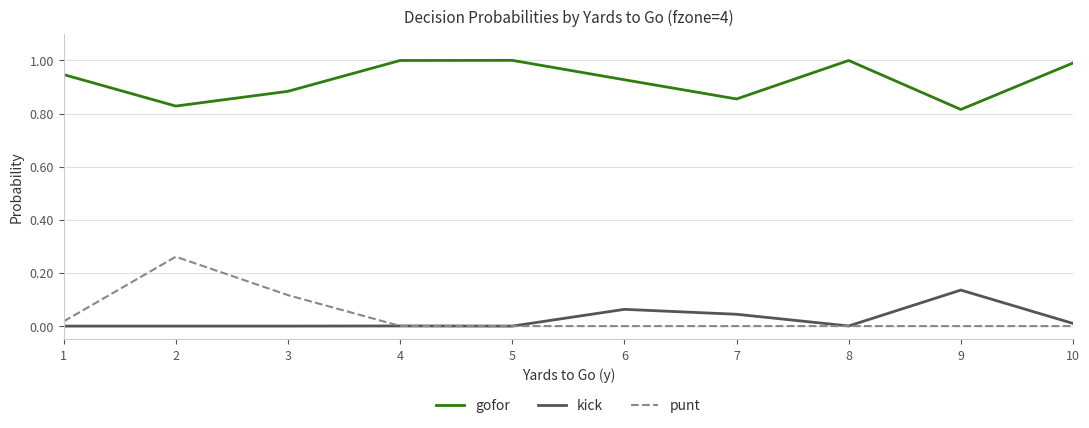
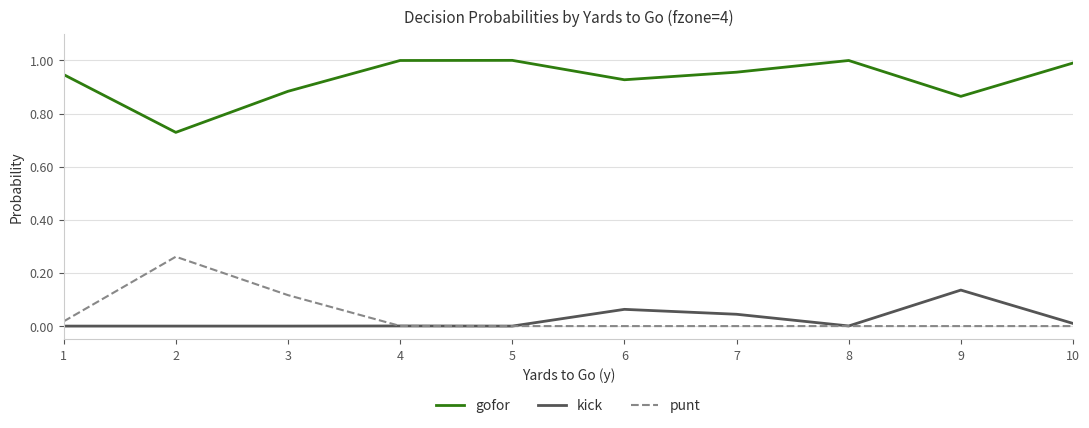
  {
    "gofor": {
      "1": 0.95,
-     "2": 0.83,
+     "2": 0.73,
      "3": 0.88,
      "4": 1.00,
      "5": 1.00,
      "6": 0.93,
-     "7": 0.85,
+     "7": 0.96,
      "8": 1.00,
-     "9": 0.82,
+     "9": 0.86,
      "10": 0.99
    },
    "kick": {
      "1": 0.00,
      "2": 0.00,
      "3": 0.00,
      "6": 0.06,
      "7": 0.04,
      "9": 0.14,
      "10": 0.01
    },
    "punt": {
      "1": 0.02,
      "2": 0.26,
      "3": 0.12,
      "6": 0.00,
      "7": 0.00,
      "9": 0.00,
      "10": 0.00
    }
  }
